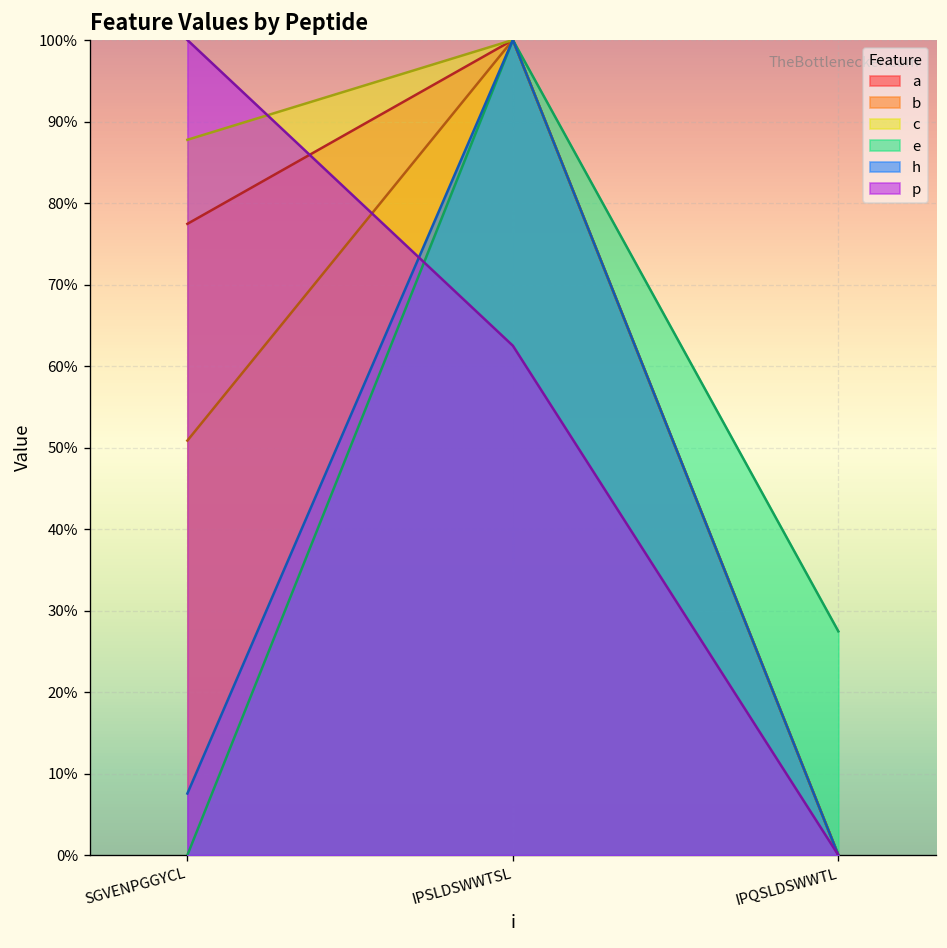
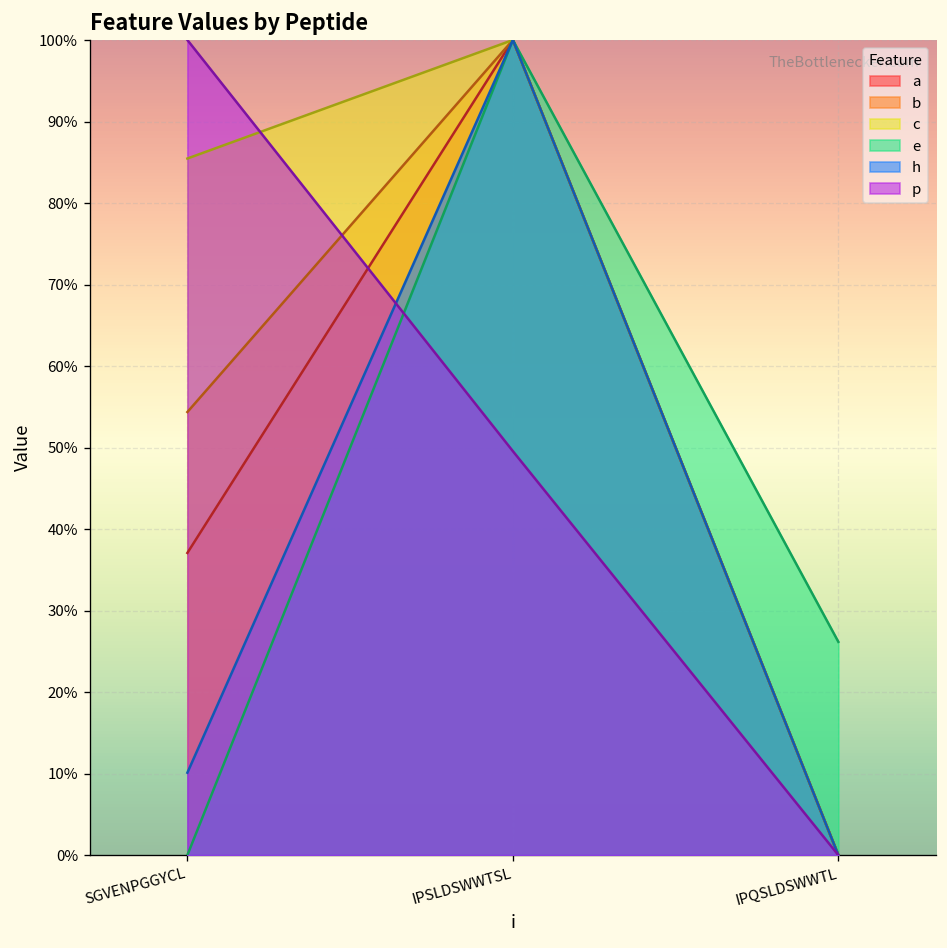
  {
    "a": {
-     "SGVENPGGYCL": "77%"
+     "SGVENPGGYCL": "37%"
    },
    "b": {
-     "SGVENPGGYCL": "51%"
+     "SGVENPGGYCL": "54%"
    },
    "c": {
-     "SGVENPGGYCL": "88%"
+     "SGVENPGGYCL": "85%"
    },
    "e": {
      "SGVENPGGYCL": "0%",
-     "IPQSLDSWWTL": "27%"
+     "IPQSLDSWWTL": "26%"
    },
    "h": {
-     "SGVENPGGYCL": "8%"
+     "SGVENPGGYCL": "10%"
    },
    "p": {
      "SGVENPGGYCL": "100%",
-     "IPSLDSWWTSL": "62%"
+     "IPSLDSWWTSL": "50%"
    }
  }
